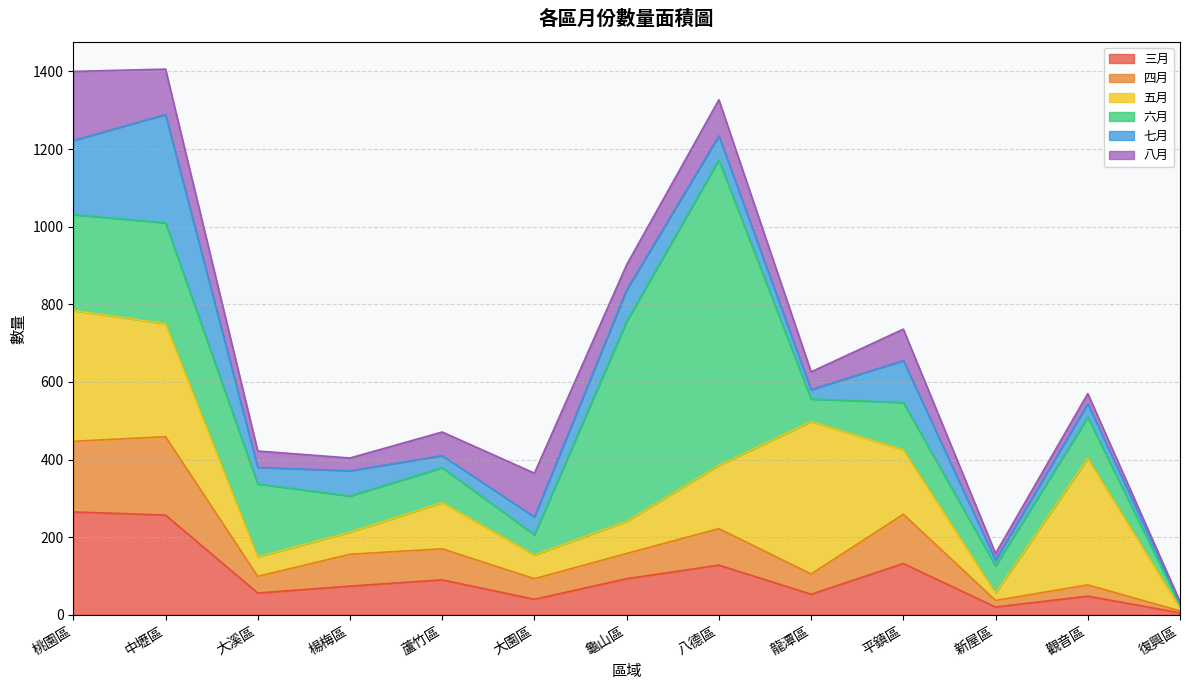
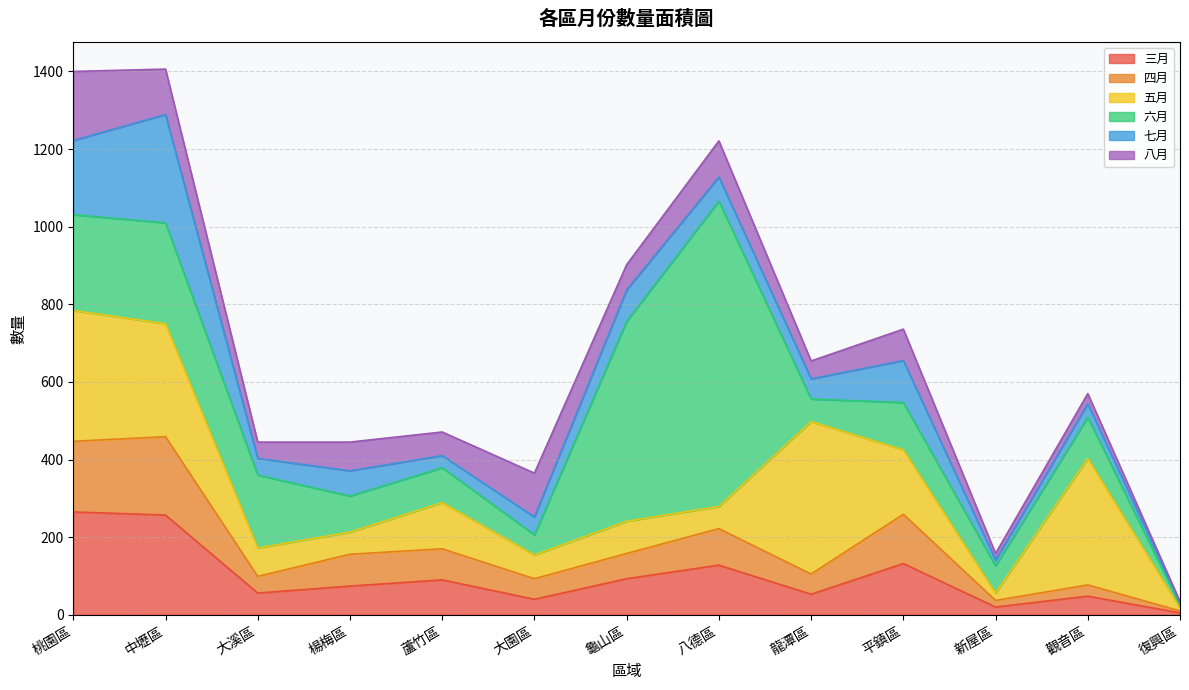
  {
    "五月": {
      "桃園區": 340,
      "中壢區": 290,
-     "大溪區": 50,
+     "大溪區": 70,
      "楊梅區": 60,
      "蘆竹區": 120,
      "大園區": 60,
      "龜山區": 80,
-     "八德區": 160,
+     "八德區": 60,
      "龍潭區": 390,
      "平鎮區": 170,
      "新屋區": 20,
      "觀音區": 330,
      "復興區": 10
    },
    "六月": {
      "桃園區": 250,
      "中壢區": 260,
      "大溪區": 190,
      "楊梅區": 90,
      "蘆竹區": 90,
      "大園區": 50,
      "龜山區": 520,
      "八德區": 790,
      "龍潭區": 60,
      "平鎮區": 120,
      "新屋區": 70,
      "觀音區": 110
    },
    "七月": {
      "桃園區": 190,
      "中壢區": 280,
      "大溪區": 40,
      "楊梅區": 70,
      "蘆竹區": 30,
      "大園區": 50,
      "龜山區": 80,
      "八德區": 60,
-     "龍潭區": 20,
+     "龍潭區": 50,
      "平鎮區": 110,
      "新屋區": 20,
      "觀音區": 40
    },
    "八月": {
      "桃園區": 180,
      "中壢區": 120,
      "大溪區": 40,
-     "楊梅區": 30,
+     "楊梅區": 70,
      "蘆竹區": 60,
      "大園區": 110,
      "龜山區": 70,
      "八德區": 90,
      "龍潭區": 50,
      "平鎮區": 80,
      "新屋區": 20,
      "觀音區": 30
    }
  }
